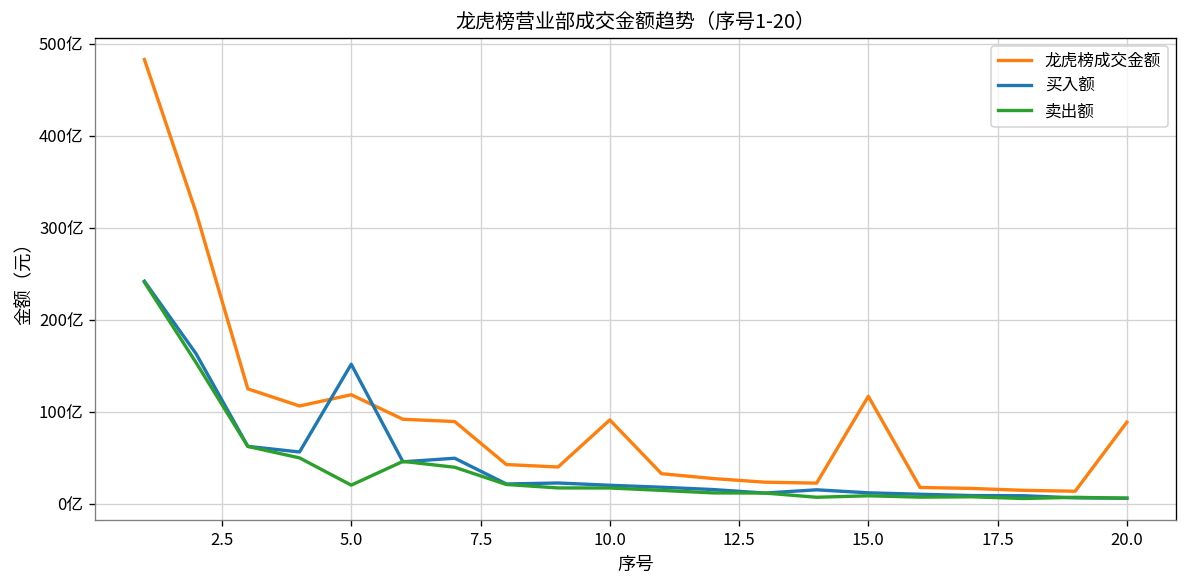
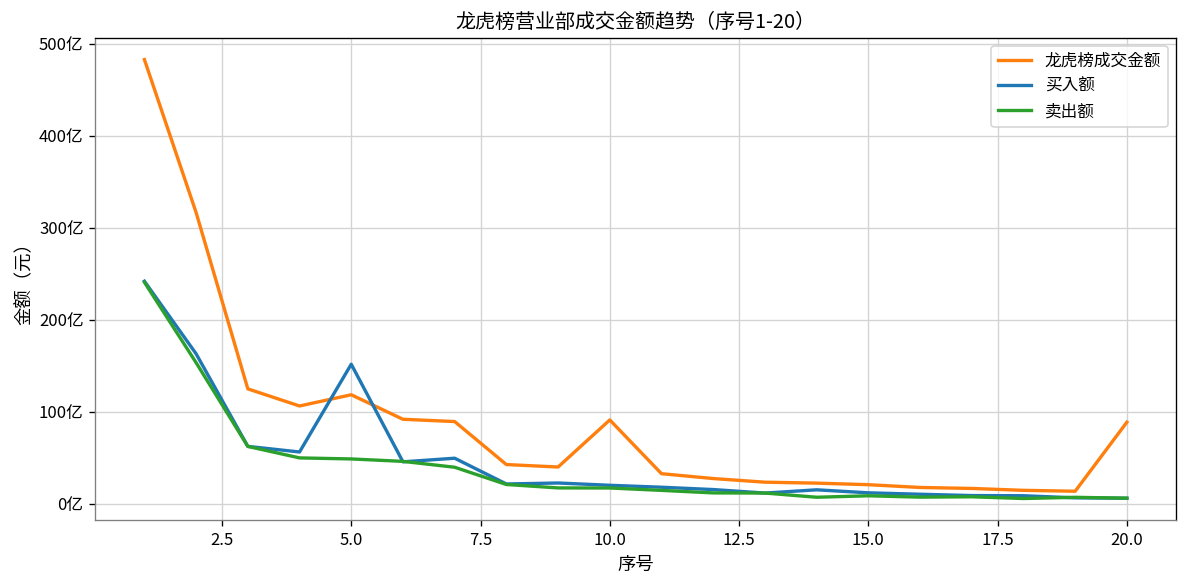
  {
    "龙虎榜成交金额": {
      "5.0": "120亿",
      "10.0": "90亿",
-     "15.0": "120亿",
+     "15.0": "20亿",
      "20.0": "90亿"
    },
    "买入额": {
      "5.0": "150亿"
    },
    "卖出额": {
-     "5.0": "20亿"
+     "5.0": "50亿"
    }
  }
